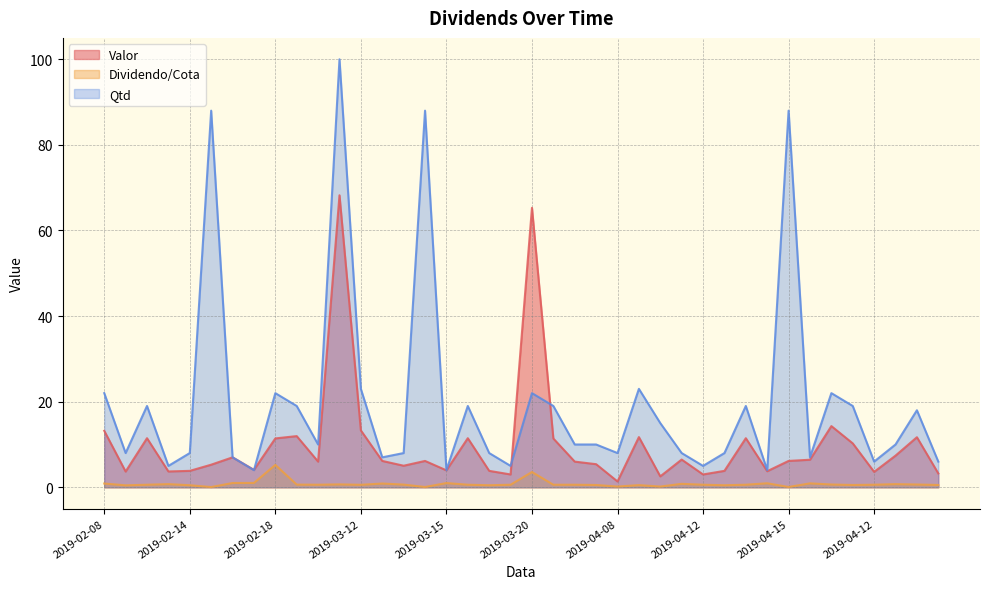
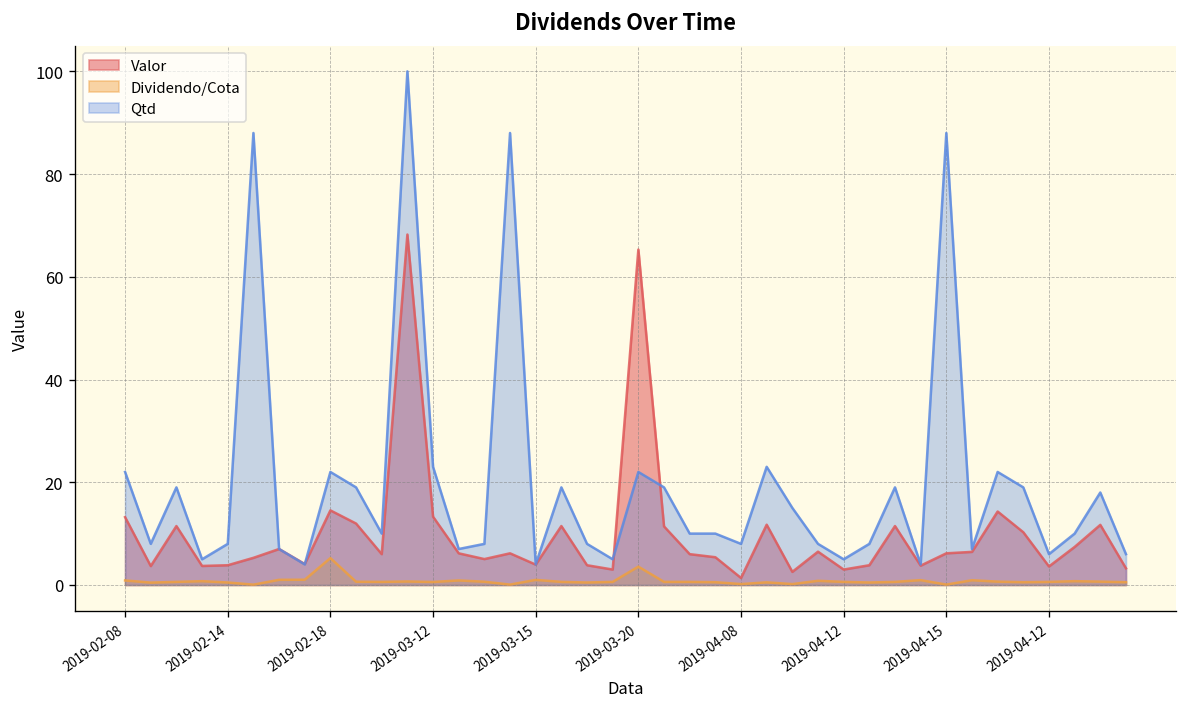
  {
    "Valor": {
      "2019-02-08": 13,
-     "2019-02-18": 11,
+     "2019-02-18": 15,
      "2019-03-12": 13,
      "2019-03-20": 65
    },
    "Dividendo/Cota": {
      "2019-02-08": 1,
      "2019-02-18": 5,
      "2019-03-12": 1,
      "2019-03-20": 4
    },
    "Qtd": {
      "2019-02-08": 22,
      "2019-02-18": 22,
      "2019-03-12": 23,
      "2019-03-20": 22
    }
  }
